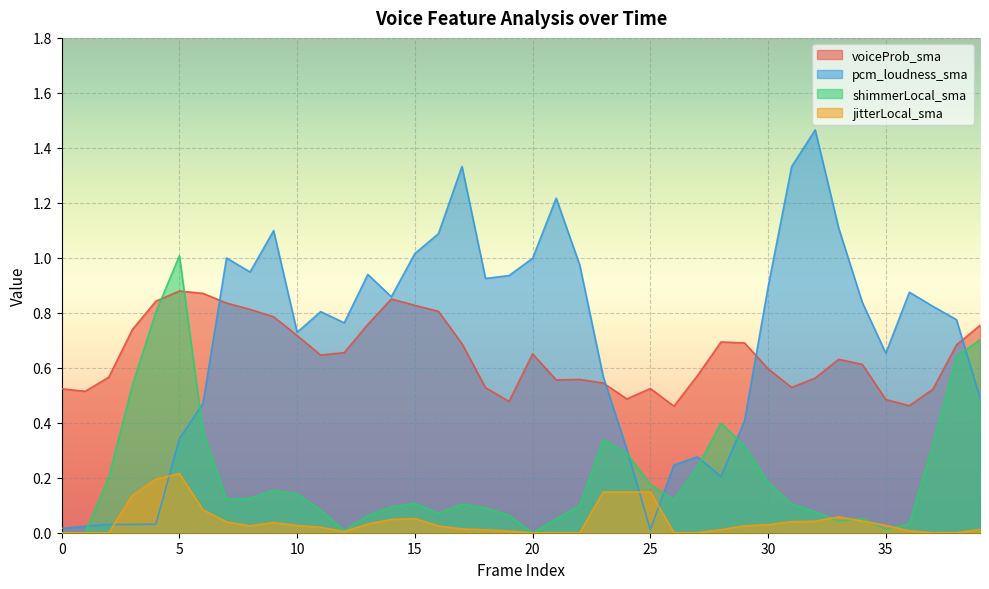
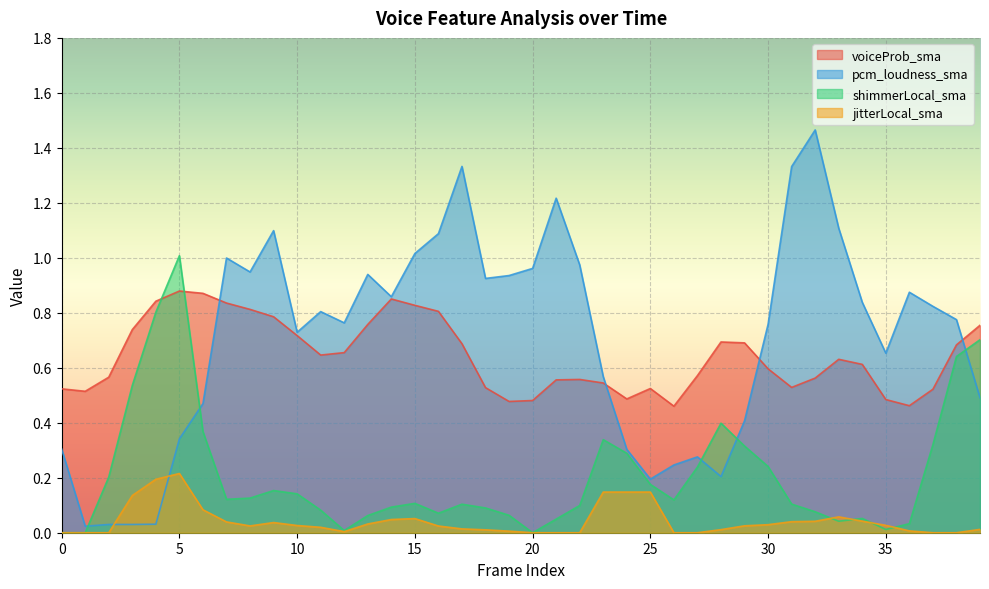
  {
    "voiceProb_sma": {
      "0": 0.52,
      "5": 0.88,
      "10": 0.72,
      "15": 0.83,
-     "20": 0.65,
+     "20": 0.48,
      "25": 0.52,
      "30": 0.60,
      "35": 0.48
    },
    "pcm_loudness_sma": {
-     "0": 0.02,
+     "0": 0.30,
      "5": 0.34,
      "10": 0.73,
      "15": 1.02,
-     "20": 1.00,
-     "25": 0.01,
-     "30": 0.89,
+     "20": 0.96,
+     "25": 0.20,
+     "30": 0.76,
      "35": 0.65
    },
    "shimmerLocal_sma": {
      "5": 1.01,
      "10": 0.14,
      "15": 0.11,
      "25": 0.18,
-     "30": 0.18,
+     "30": 0.24,
      "35": 0.01
    },
    "jitterLocal_sma": {
      "5": 0.22,
      "10": 0.03,
      "15": 0.05,
      "25": 0.15,
      "30": 0.03,
      "35": 0.03
    }
  }
